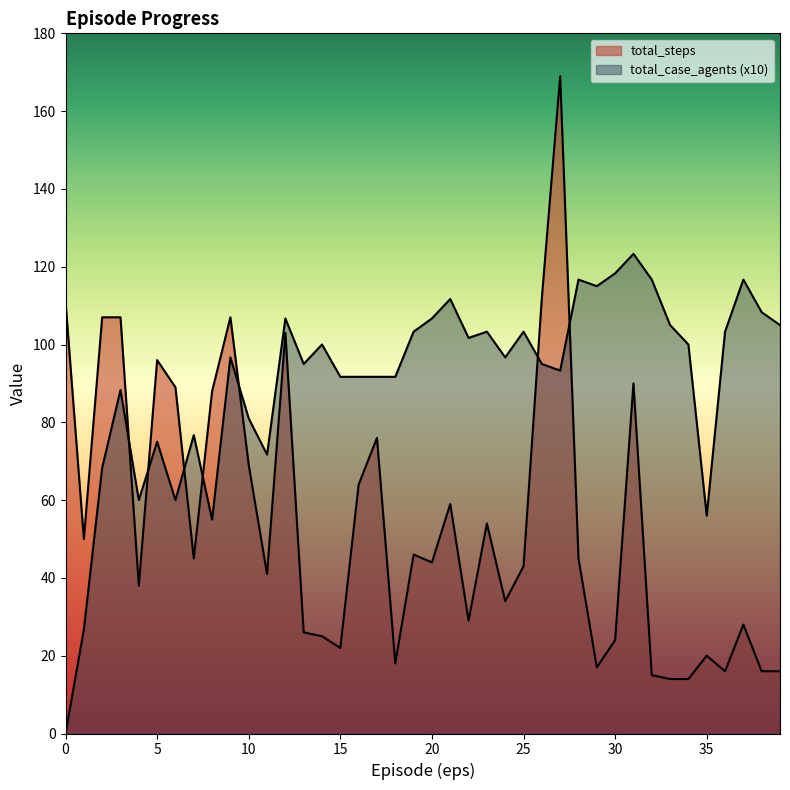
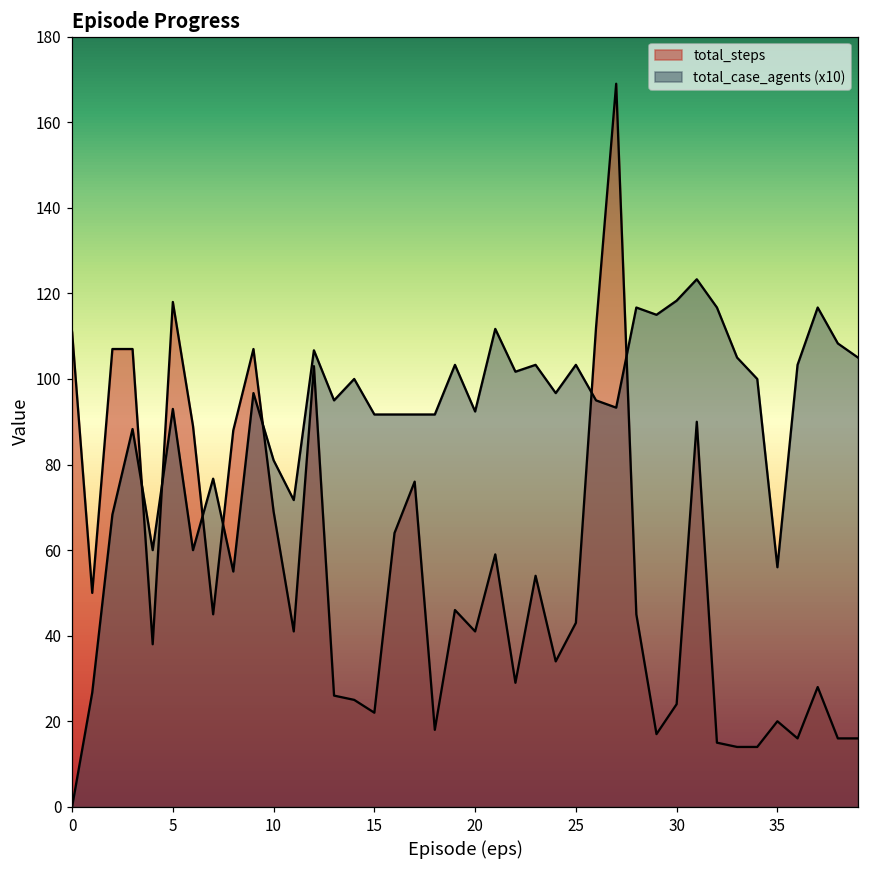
  {
    "total_steps": {
      "0": 111,
-     "5": 96,
+     "5": 118,
      "10": 69,
      "15": 22,
-     "20": 44,
+     "20": 41,
      "25": 43,
      "30": 24,
      "35": 20
    },
    "total_case_agents (x10)": {
      "0": 0,
-     "5": 75,
+     "5": 93,
      "10": 81,
      "15": 92,
-     "20": 107,
+     "20": 92,
      "25": 103,
      "30": 118,
      "35": 56
    }
  }
